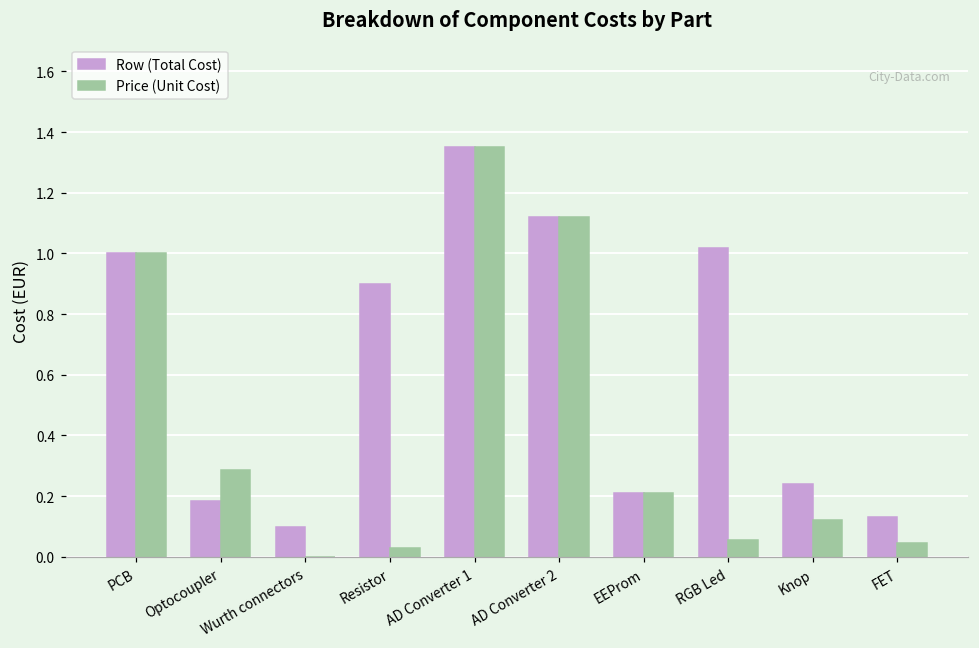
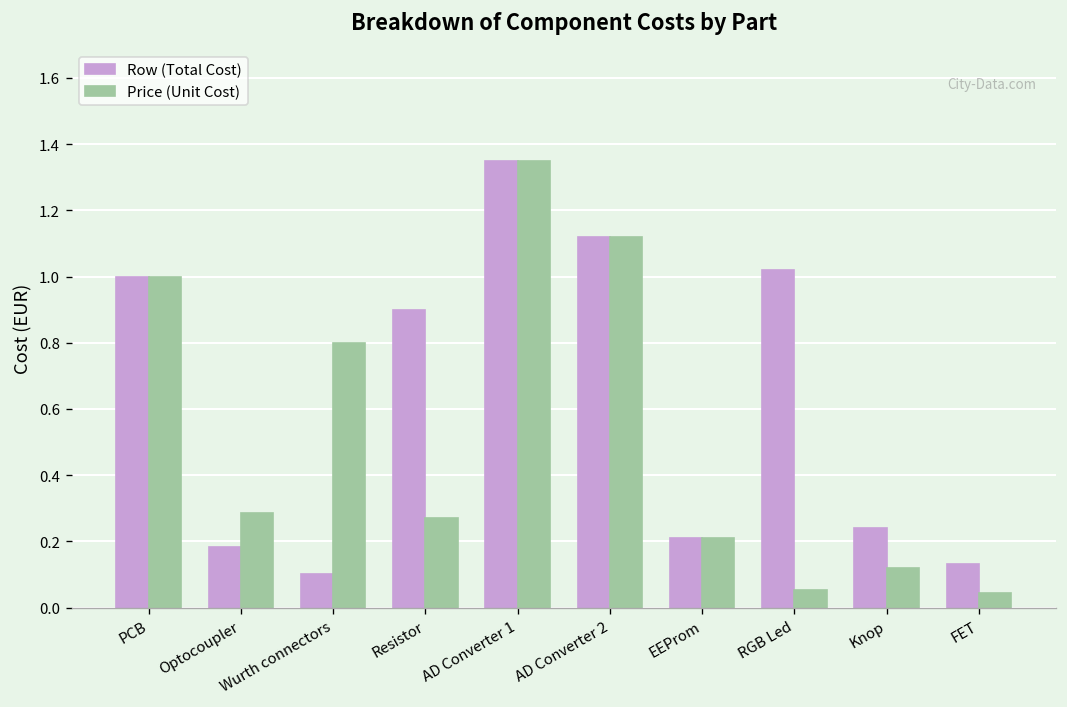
  {
    "Row (Total Cost)": {
      "PCB": 1.00,
      "Optocoupler": 0.18,
      "Wurth connectors": 0.10,
      "Resistor": 0.90,
      "AD Converter 1": 1.35,
      "AD Converter 2": 1.12,
      "EEProm": 0.21,
      "RGB Led": 1.02,
      "Knop": 0.24,
      "FET": 0.13
    },
    "Price (Unit Cost)": {
      "PCB": 1.00,
      "Optocoupler": 0.29,
-     "Wurth connectors": 0.0,
-     "Resistor": 0.03,
+     "Wurth connectors": 0.8,
+     "Resistor": 0.27,
      "AD Converter 1": 1.35,
      "AD Converter 2": 1.12,
      "EEProm": 0.21,
      "RGB Led": 0.05,
      "Knop": 0.12,
      "FET": 0.04
    }
  }
